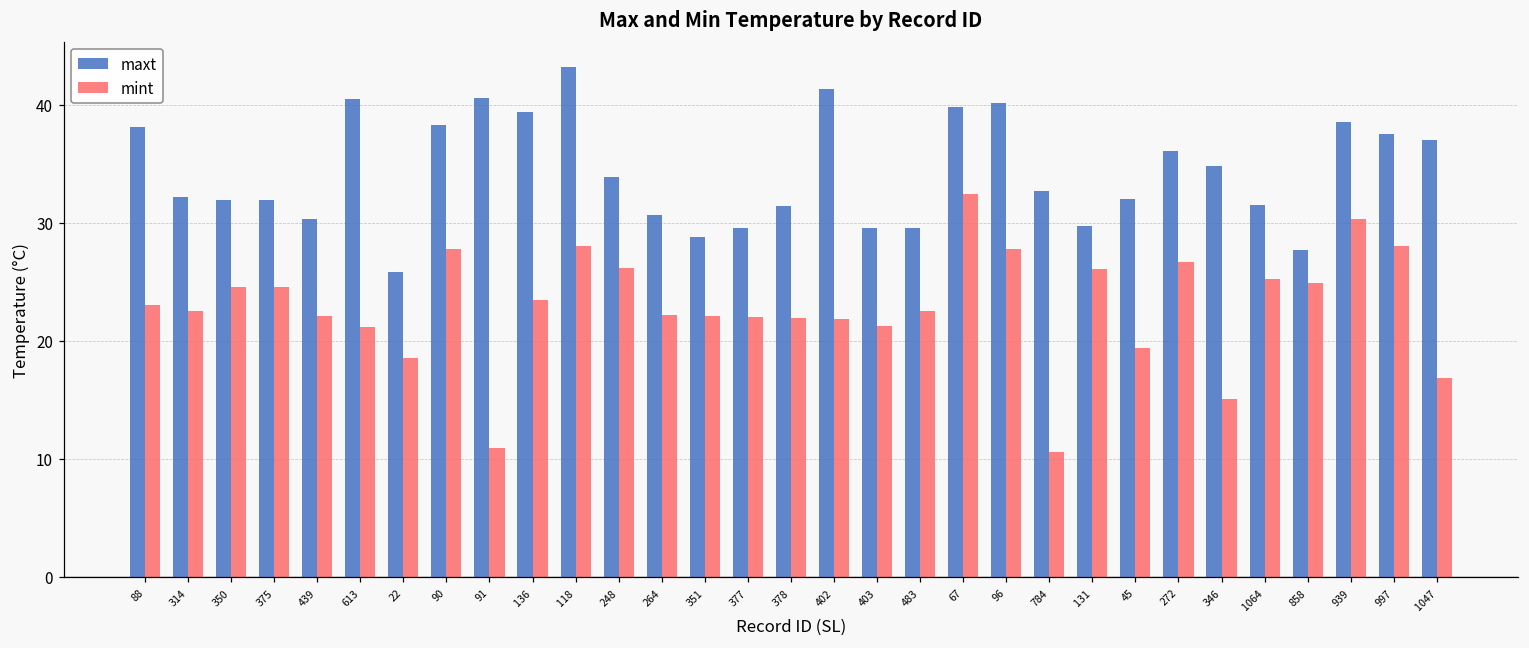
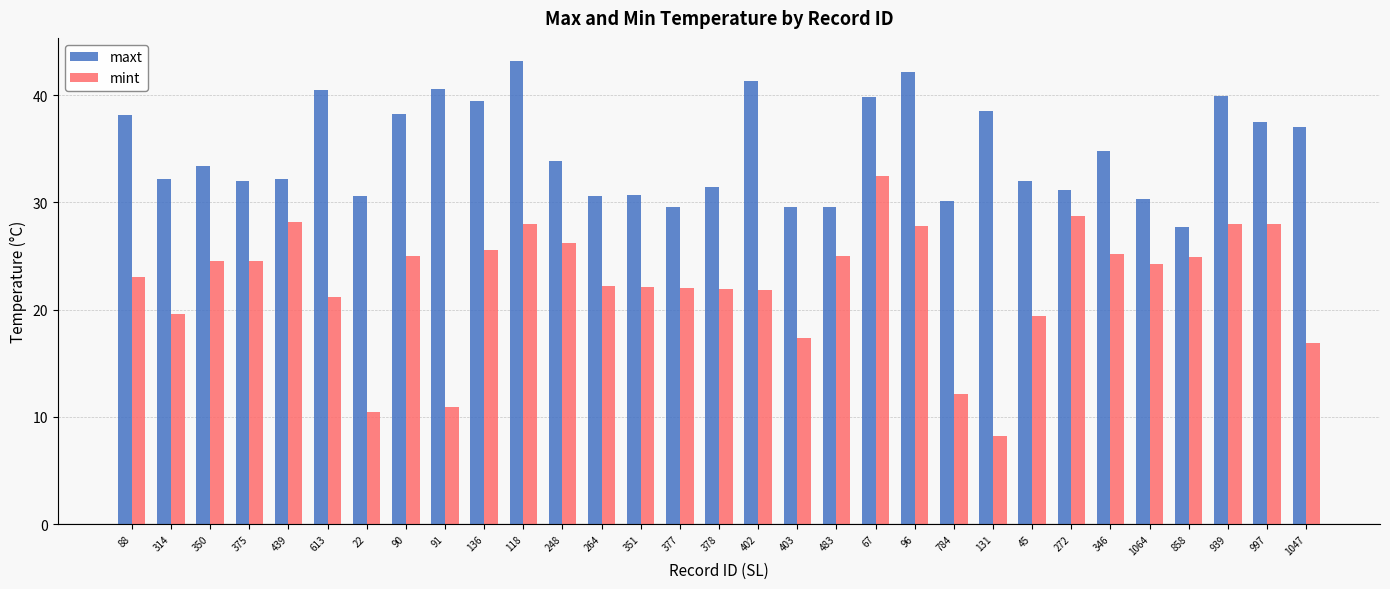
  {
    "maxt": {
      "88": 38.1,
      "314": 32.2,
-     "350": 32.0,
+     "350": 33.4,
      "375": 32.0,
-     "439": 30.3,
+     "439": 32.2,
      "613": 40.5,
-     "22": 25.9,
+     "22": 30.6,
      "90": 38.3,
      "91": 40.6,
      "136": 39.4,
      "118": 43.2,
      "248": 33.9,
      "264": 30.6,
-     "351": 28.8,
+     "351": 30.7,
      "377": 29.6,
      "378": 31.5,
      "402": 41.3,
      "403": 29.5,
      "483": 29.5,
      "67": 39.8,
-     "96": 40.1,
-     "784": 32.7,
-     "131": 29.7,
+     "96": 42.2,
+     "784": 30.1,
+     "131": 38.5,
      "45": 32.0,
-     "272": 36.1,
+     "272": 31.1,
      "346": 34.8,
-     "1064": 31.5,
+     "1064": 30.3,
      "858": 27.7,
-     "939": 38.6,
+     "939": 39.9,
      "997": 37.5,
      "1047": 37.0
    },
    "mint": {
      "88": 23.0,
-     "314": 22.6,
+     "314": 19.6,
      "350": 24.5,
      "375": 24.5,
-     "439": 22.1,
+     "439": 28.2,
      "613": 21.2,
-     "22": 18.5,
-     "90": 27.7,
+     "22": 10.5,
+     "90": 25.0,
      "91": 10.9,
-     "136": 23.5,
+     "136": 25.5,
      "118": 28.0,
      "248": 26.2,
      "264": 22.2,
      "351": 22.1,
      "377": 22.0,
      "378": 22.0,
      "402": 21.9,
-     "403": 21.2,
-     "483": 22.6,
+     "403": 17.4,
+     "483": 25.0,
      "67": 32.4,
      "96": 27.8,
-     "784": 10.5,
-     "131": 26.1,
+     "784": 12.2,
+     "131": 8.2,
      "45": 19.4,
-     "272": 26.7,
-     "346": 15.1,
-     "1064": 25.2,
+     "272": 28.7,
+     "346": 25.2,
+     "1064": 24.2,
      "858": 24.9,
-     "939": 30.3,
+     "939": 28.0,
      "997": 28.0,
      "1047": 16.9
    }
  }
